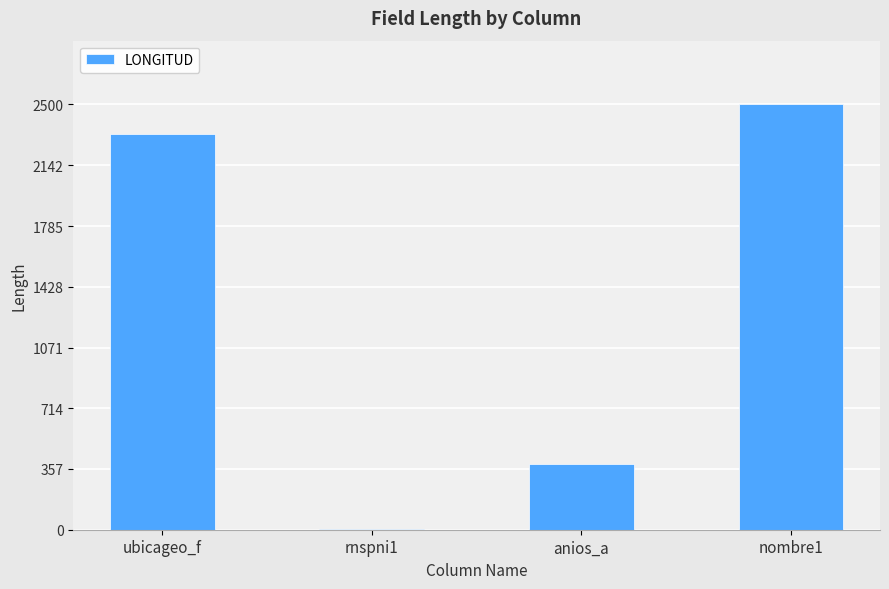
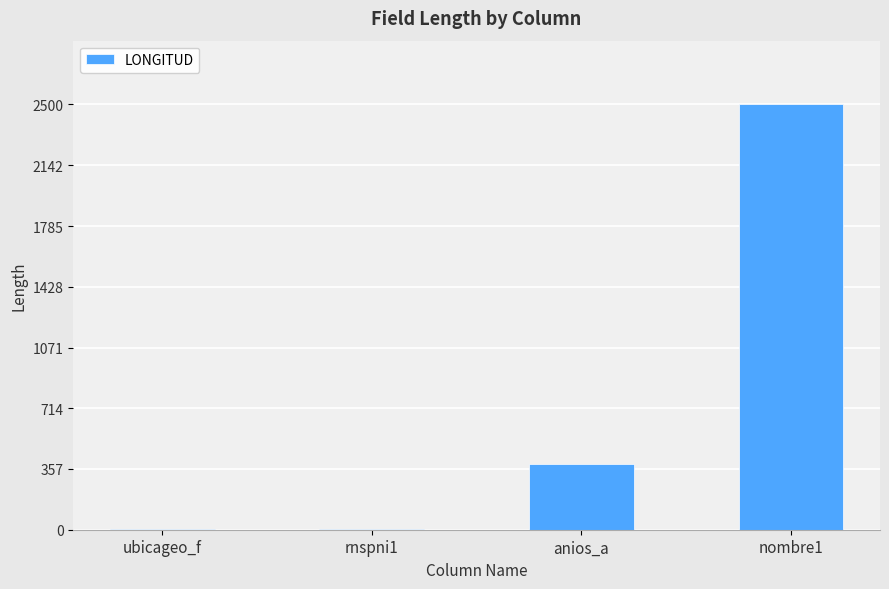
  {
-   "ubicageo_f": 2330,
+   "ubicageo_f": 10,
    "anios_a": 390,
    "nombre1": 2500
  }
